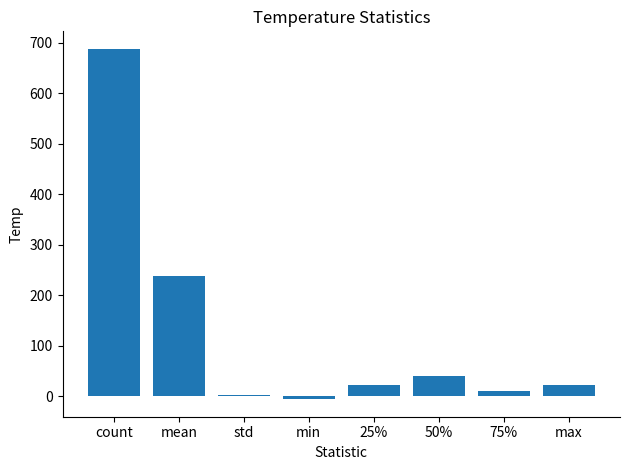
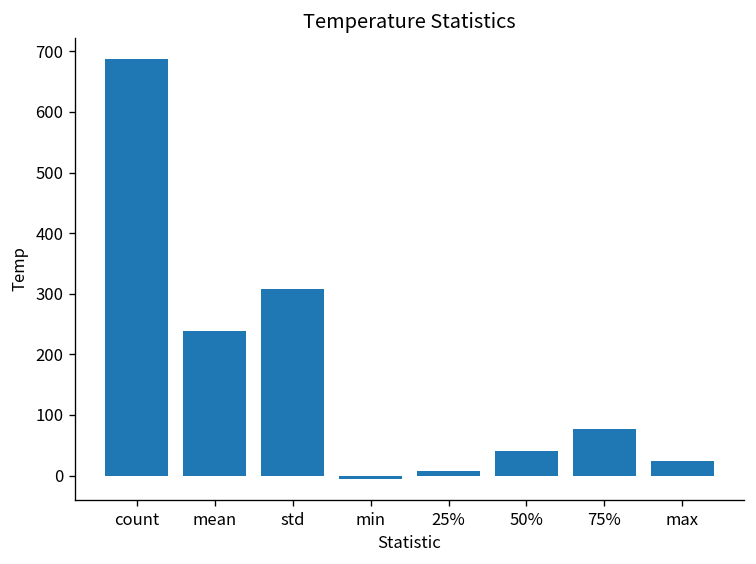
  {
    "count": 690,
    "mean": 240,
-   "std": 0,
+   "std": 310,
    "min": -10,
-   "25%": 20,
+   "25%": 10,
    "50%": 40,
-   "75%": 10,
+   "75%": 80,
    "max": 20
  }
